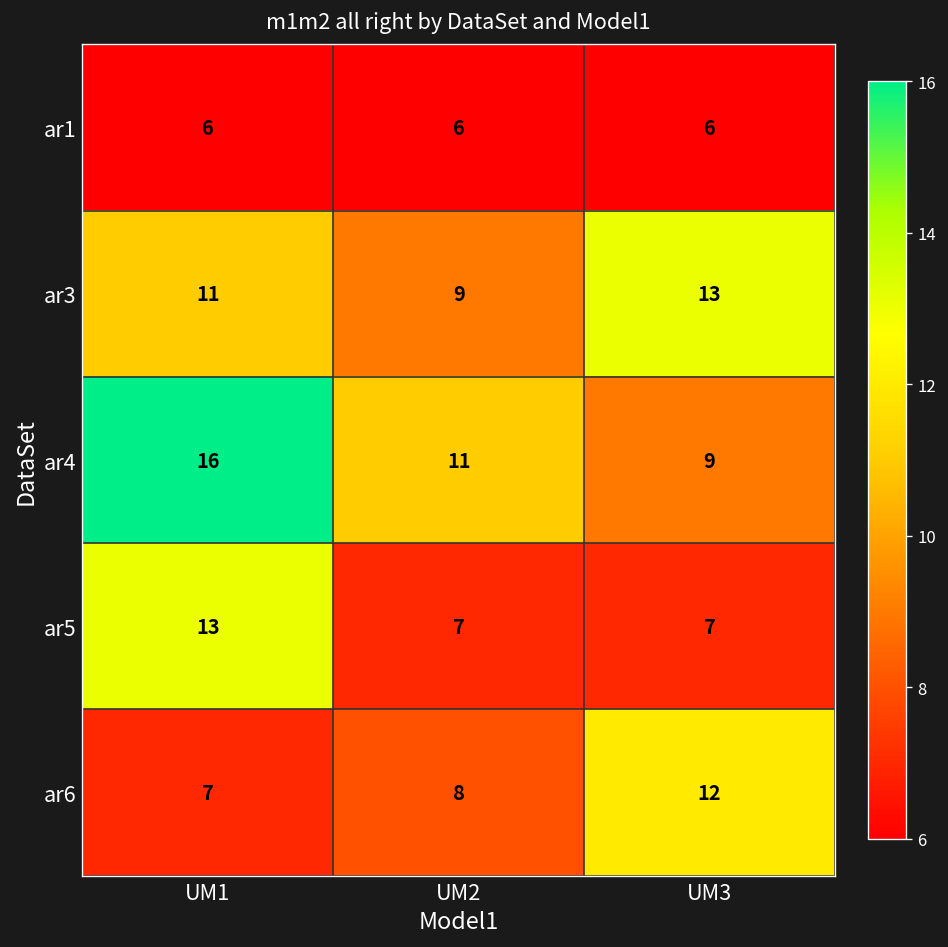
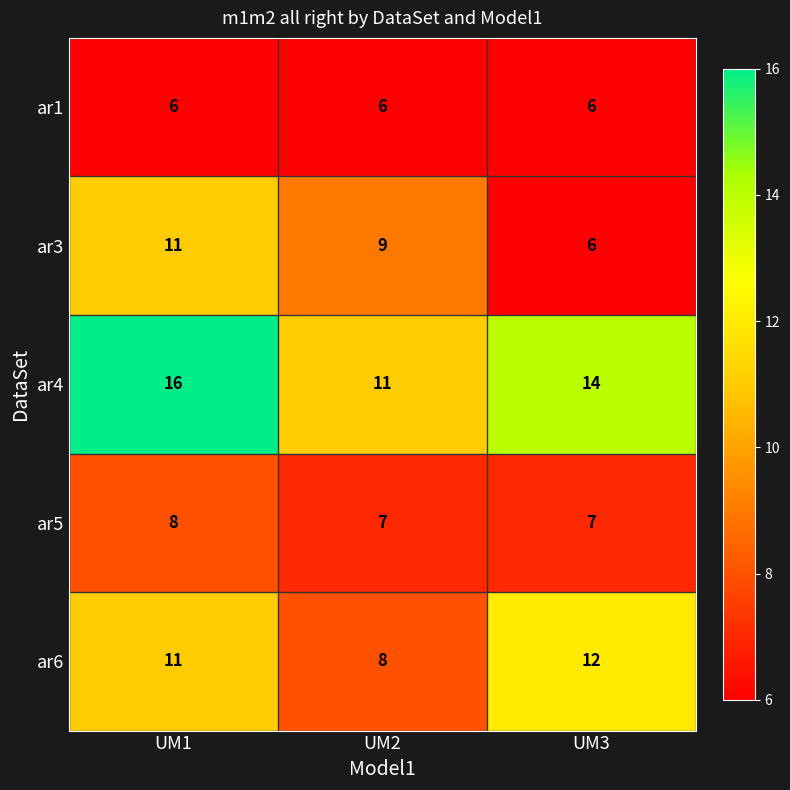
  {
    "ar1": {
      "UM1": 6,
      "UM2": 6,
      "UM3": 6
    },
    "ar3": {
      "UM1": 11,
      "UM2": 9,
-     "UM3": 13
+     "UM3": 6
    },
    "ar4": {
      "UM1": 16,
      "UM2": 11,
-     "UM3": 9
+     "UM3": 14
    },
    "ar5": {
-     "UM1": 13,
+     "UM1": 8,
      "UM2": 7,
      "UM3": 7
    },
    "ar6": {
-     "UM1": 7,
+     "UM1": 11,
      "UM2": 8,
      "UM3": 12
    }
  }
